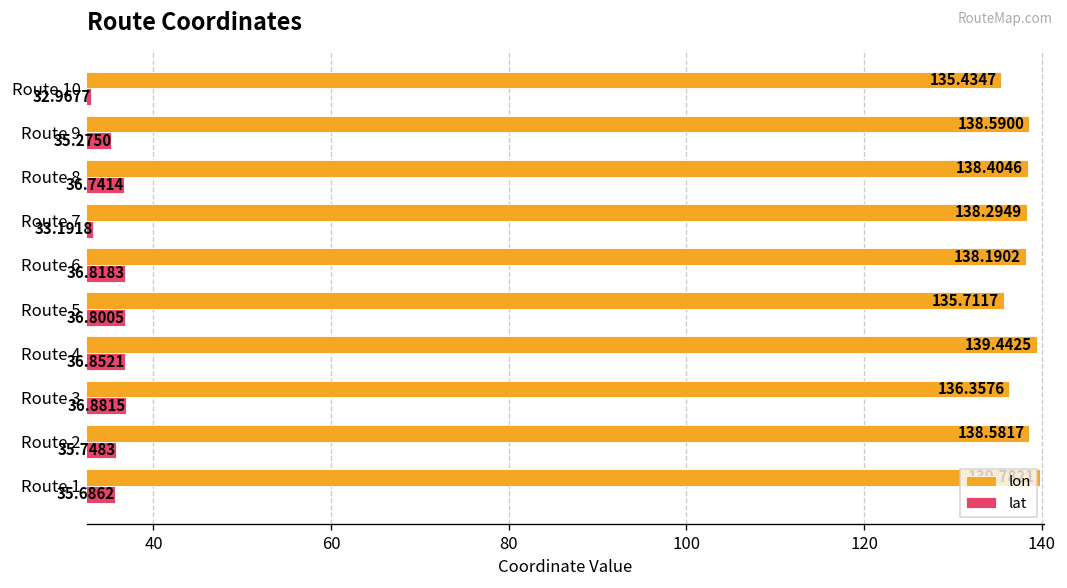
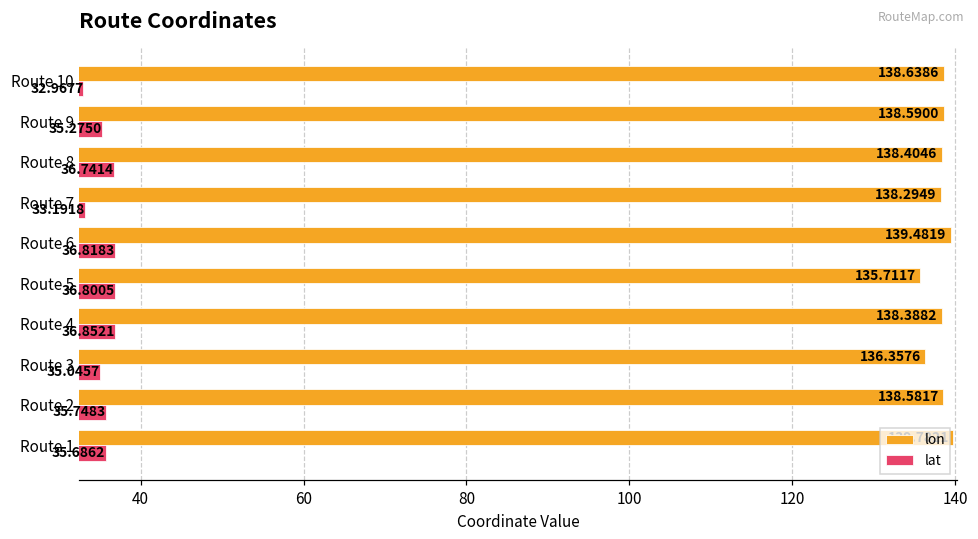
  {
    "lon": {
-     "Route 10": 135.4347,
+     "Route 10": 138.6386,
      "Route 9": 138.5900,
      "Route 8": 138.4046,
      "Route 7": 138.2949,
-     "Route 6": 138.1902,
+     "Route 6": 139.4819,
      "Route 5": 135.7117,
-     "Route 4": 139.4425,
+     "Route 4": 138.3882,
      "Route 3": 136.3576,
      "Route 2": 138.5817
    },
    "lat": {
      "Route 10": 32.9677,
      "Route 9": 35.2750,
      "Route 8": 36.7414,
      "Route 7": 33.1918,
      "Route 6": 36.8183,
      "Route 5": 36.8005,
      "Route 4": 36.8521,
-     "Route 3": 36.8815,
+     "Route 3": 35.0457,
      "Route 2": 35.7483,
      "Route 1": 35.6862
    }
  }
